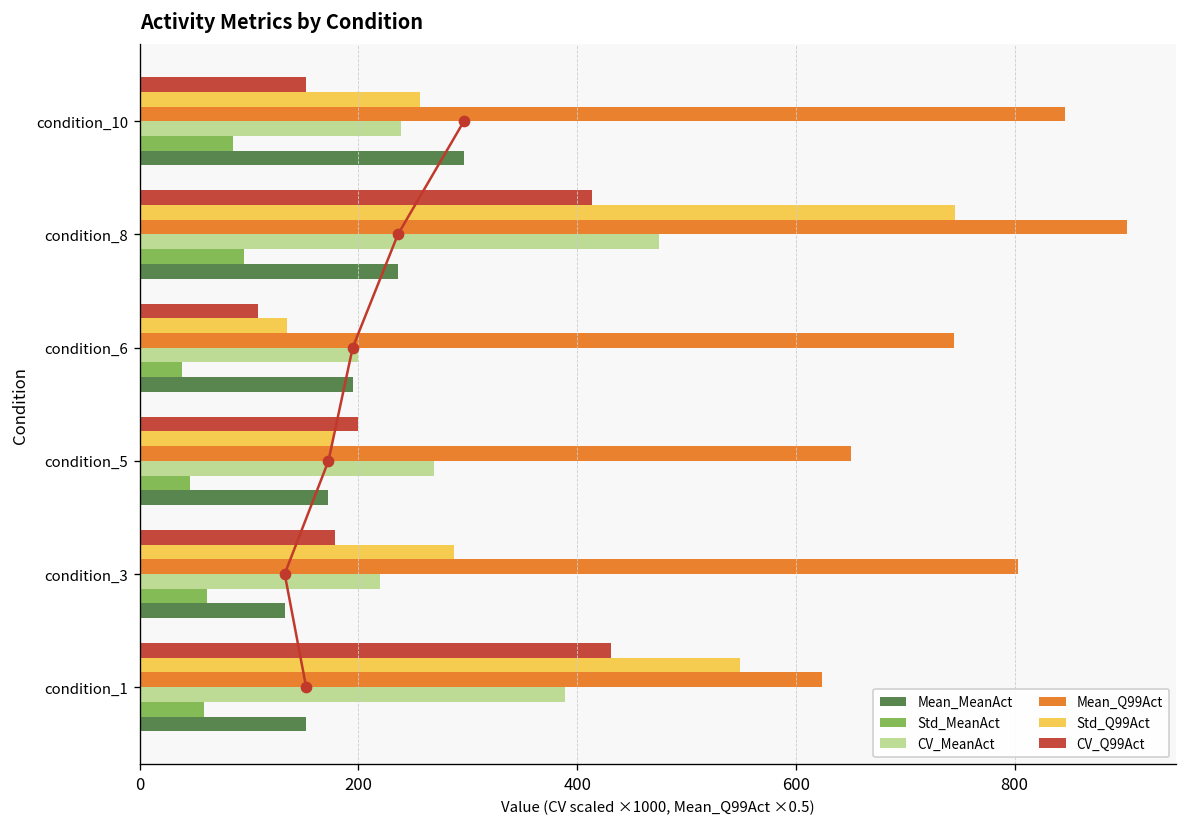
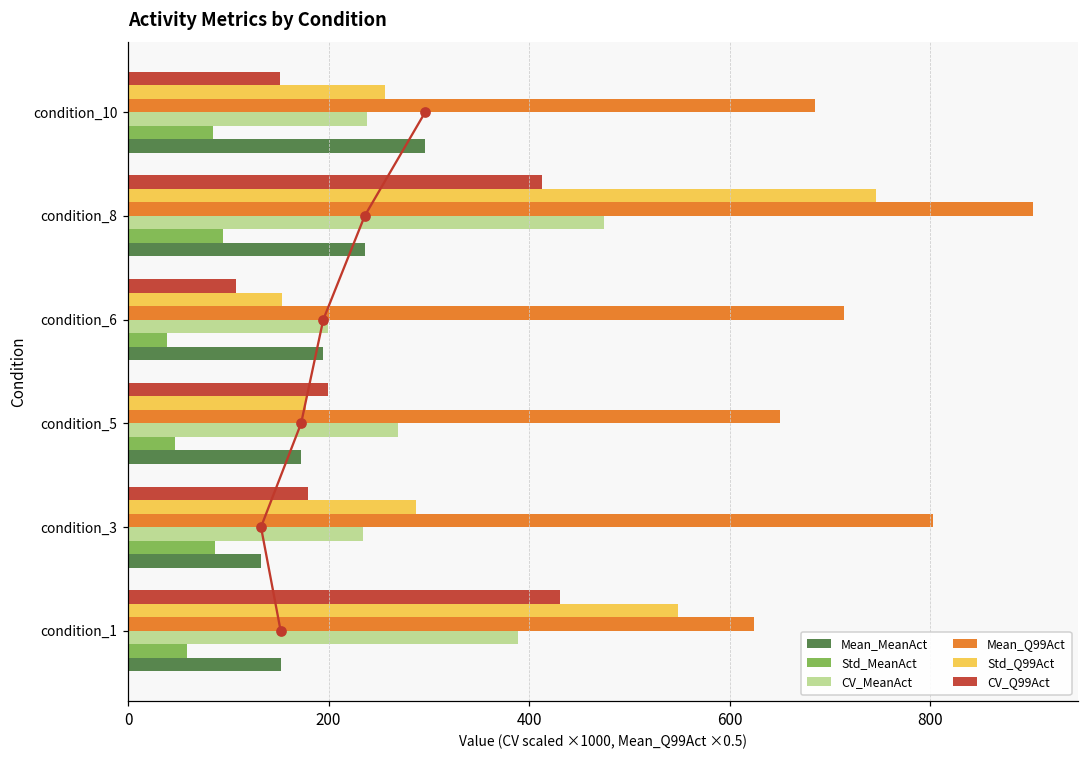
  {
    "Mean_MeanAct": {
      "condition_10": 300,
      "condition_8": 240,
      "condition_6": 190,
      "condition_5": 170,
      "condition_3": 130,
      "condition_1": 150
    },
    "Std_MeanAct": {
      "condition_10": 80,
      "condition_8": 100,
      "condition_6": 40,
      "condition_5": 50,
-     "condition_3": 60,
+     "condition_3": 90,
      "condition_1": 60
    },
    "CV_MeanAct": {
      "condition_10": 240,
      "condition_8": 470,
      "condition_6": 200,
      "condition_5": 270,
-     "condition_3": 220,
+     "condition_3": 230,
      "condition_1": 390
    },
    "Mean_Q99Act": {
-     "condition_10": 850,
+     "condition_10": 690,
      "condition_8": 900,
-     "condition_6": 740,
+     "condition_6": 710,
      "condition_5": 650,
      "condition_3": 800,
      "condition_1": 620
    },
    "Std_Q99Act": {
      "condition_10": 260,
      "condition_8": 750,
-     "condition_6": 130,
+     "condition_6": 150,
      "condition_5": 180,
      "condition_3": 290,
      "condition_1": 550
    }
  }
